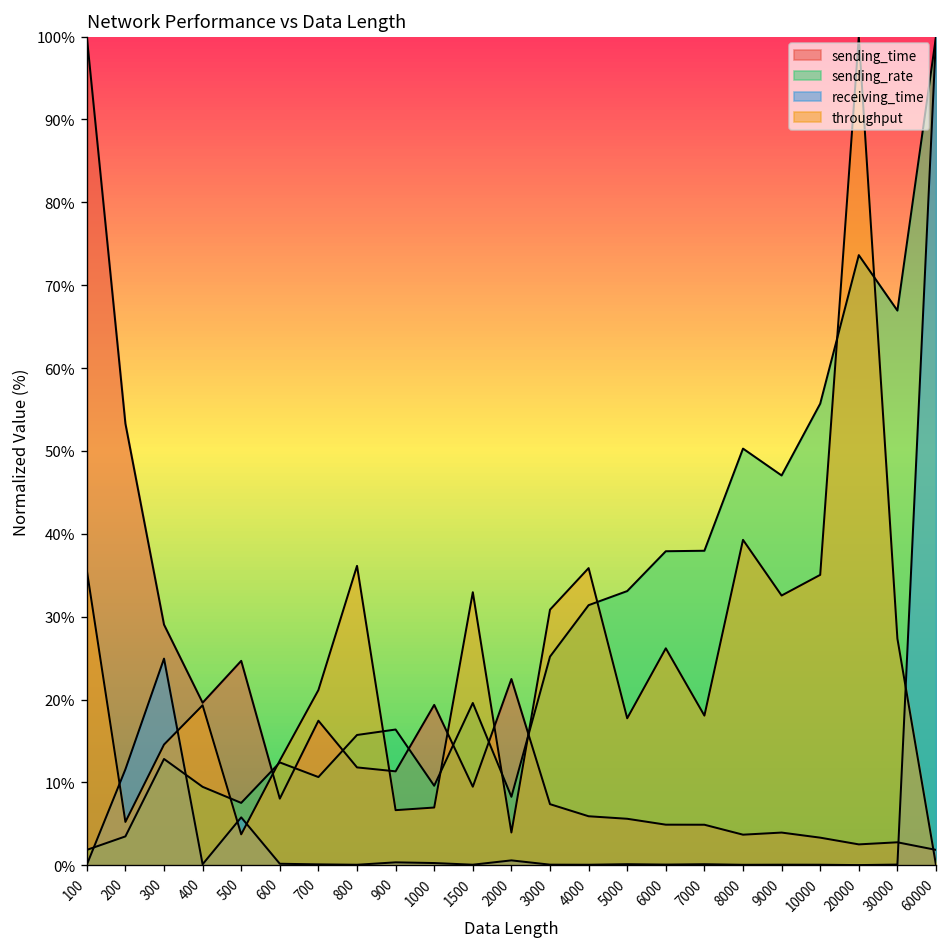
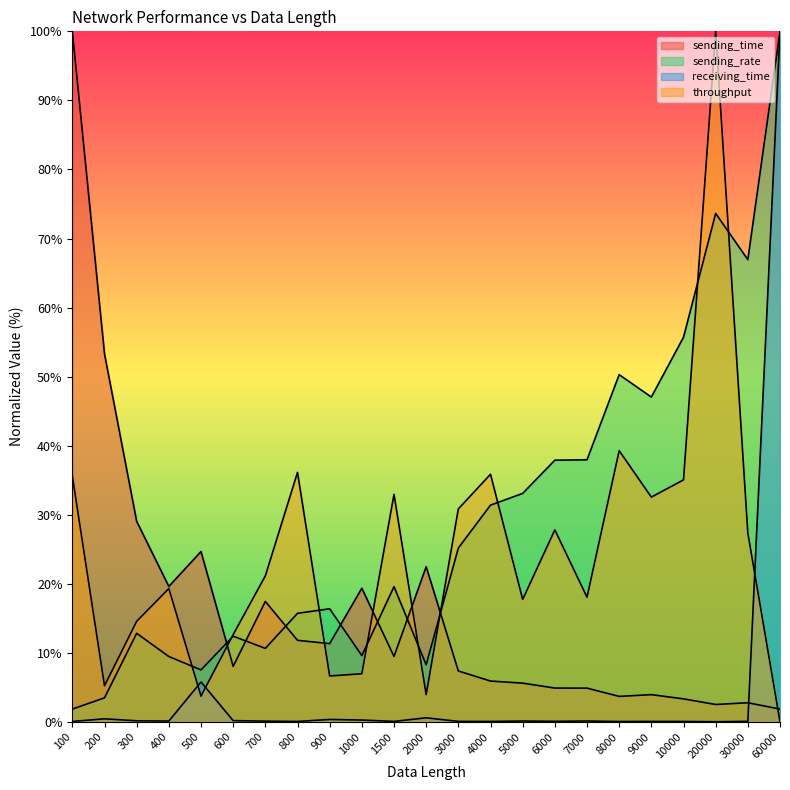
  {
    "sending_time": {
      "100": "100%",
      "200": "53%",
      "300": "29%",
      "500": "25%",
      "600": "8%",
      "700": "17%",
      "800": "12%",
      "900": "11%",
      "1000": "19%",
      "1500": "9%",
      "2000": "22%",
      "3000": "7%",
      "4000": "6%",
      "5000": "6%",
      "6000": "5%",
      "7000": "5%",
      "8000": "4%",
      "9000": "4%",
      "10000": "3%",
      "20000": "3%",
      "30000": "3%",
      "60000": "2%"
    },
    "sending_rate": {
      "100": "2%",
      "200": "3%",
      "300": "13%",
      "400": "9%",
      "500": "8%",
      "700": "11%",
      "800": "16%",
      "900": "16%",
      "1000": "10%",
      "1500": "20%",
      "2000": "8%",
      "3000": "25%",
      "4000": "31%",
      "5000": "33%",
      "6000": "38%",
      "7000": "38%",
      "8000": "50%",
      "9000": "47%",
      "10000": "56%",
      "20000": "74%",
      "30000": "67%"
    },
    "receiving_time": {
      "100": "0%",
-     "200": "12%",
-     "300": "25%",
+     "200": "0%",
+     "300": "0%",
      "400": "0%",
      "500": "6%",
      "600": "0%",
      "700": "0%",
      "800": "0%",
      "900": "0%",
      "1000": "0%",
      "1500": "0%",
      "2000": "1%",
      "3000": "0%",
      "4000": "0%",
      "5000": "0%",
      "6000": "0%",
      "7000": "0%",
      "8000": "0%",
      "9000": "0%",
      "10000": "0%",
      "20000": "0%",
      "30000": "0%"
    },
    "throughput": {
      "100": "36%",
      "200": "5%",
      "300": "15%",
      "500": "4%",
      "700": "21%",
      "800": "36%",
      "900": "7%",
      "1000": "7%",
      "1500": "33%",
      "2000": "4%",
      "3000": "31%",
      "4000": "36%",
      "5000": "18%",
-     "6000": "26%",
+     "6000": "28%",
      "7000": "18%",
      "8000": "39%",
      "9000": "33%",
      "10000": "35%",
      "20000": "100%",
      "30000": "27%",
      "60000": "0%"
    }
  }
